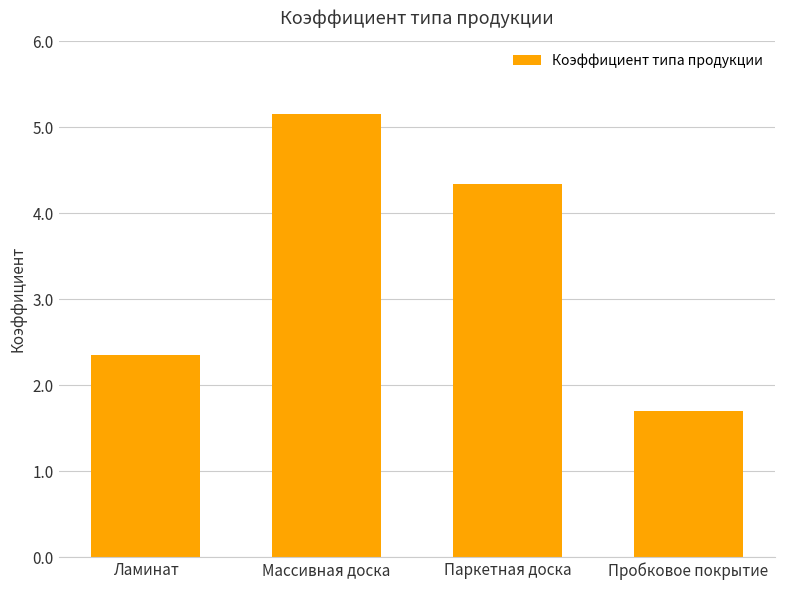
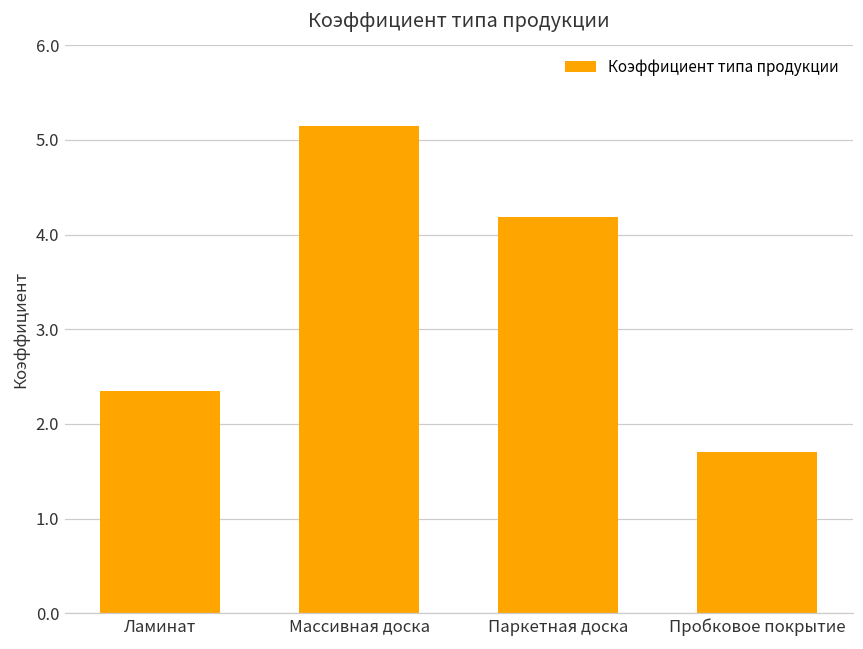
  {
    "Ламинат": 2.4,
    "Массивная доска": 5.2,
-   "Паркетная доска": 4.3,
+   "Паркетная доска": 4.2,
    "Пробковое покрытие": 1.7
  }
